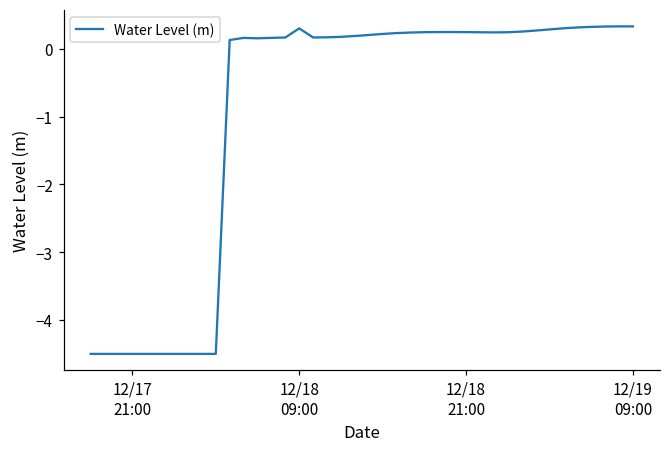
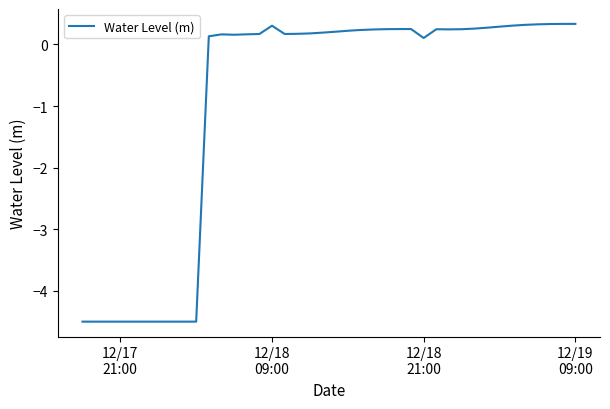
  {
    "12/17 21:00": -4.5,
    "12/18 09:00": 0.3,
-   "12/18 21:00": 0.2,
+   "12/18 21:00": 0.1,
    "12/19 09:00": 0.3
  }
